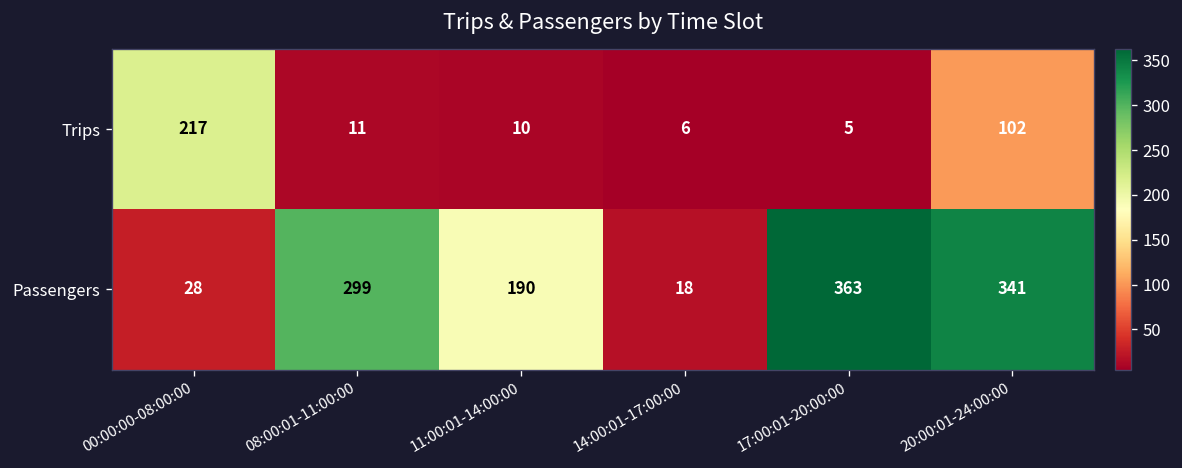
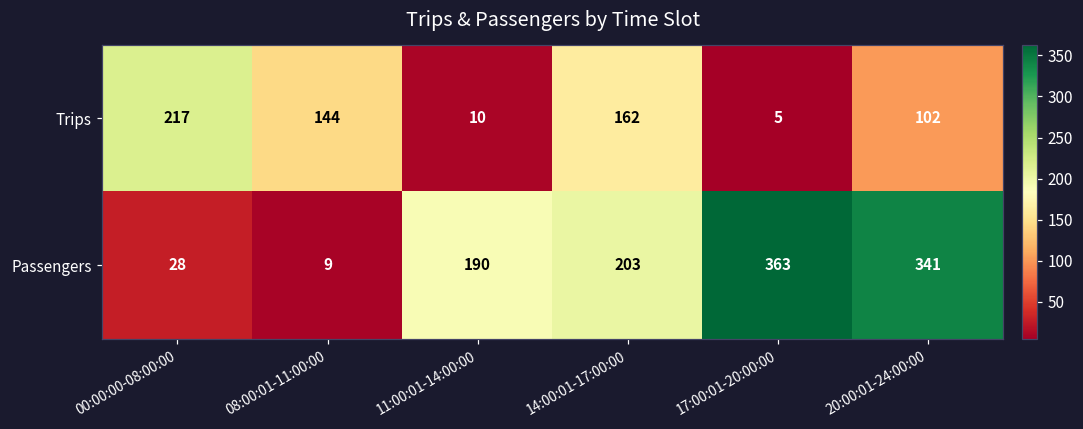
  {
    "Trips": {
      "00:00:00-08:00:00": 217,
-     "08:00:01-11:00:00": 11,
+     "08:00:01-11:00:00": 144,
      "11:00:01-14:00:00": 10,
-     "14:00:01-17:00:00": 6,
+     "14:00:01-17:00:00": 162,
      "17:00:01-20:00:00": 5,
      "20:00:01-24:00:00": 102
    },
    "Passengers": {
      "00:00:00-08:00:00": 28,
-     "08:00:01-11:00:00": 299,
+     "08:00:01-11:00:00": 9,
      "11:00:01-14:00:00": 190,
-     "14:00:01-17:00:00": 18,
+     "14:00:01-17:00:00": 203,
      "17:00:01-20:00:00": 363,
      "20:00:01-24:00:00": 341
    }
  }
